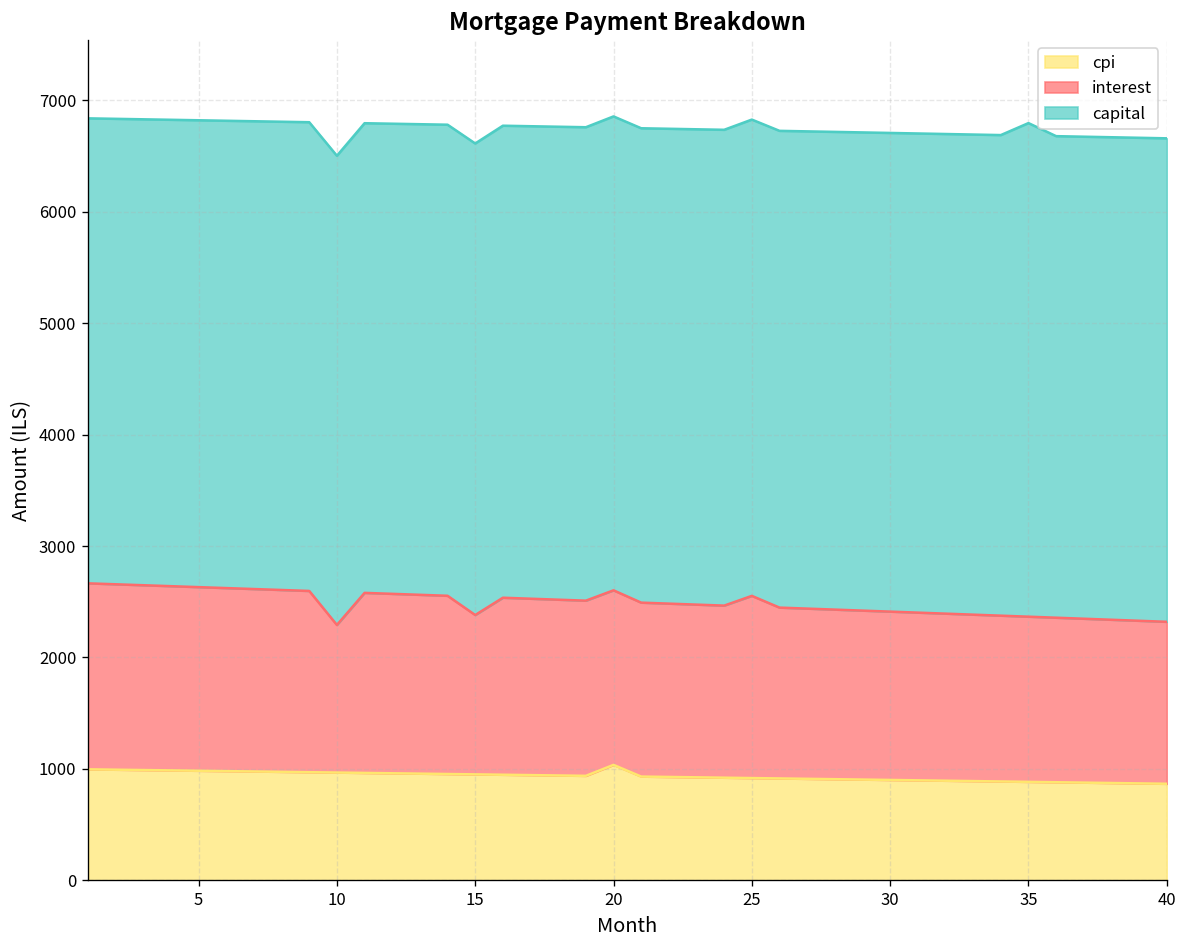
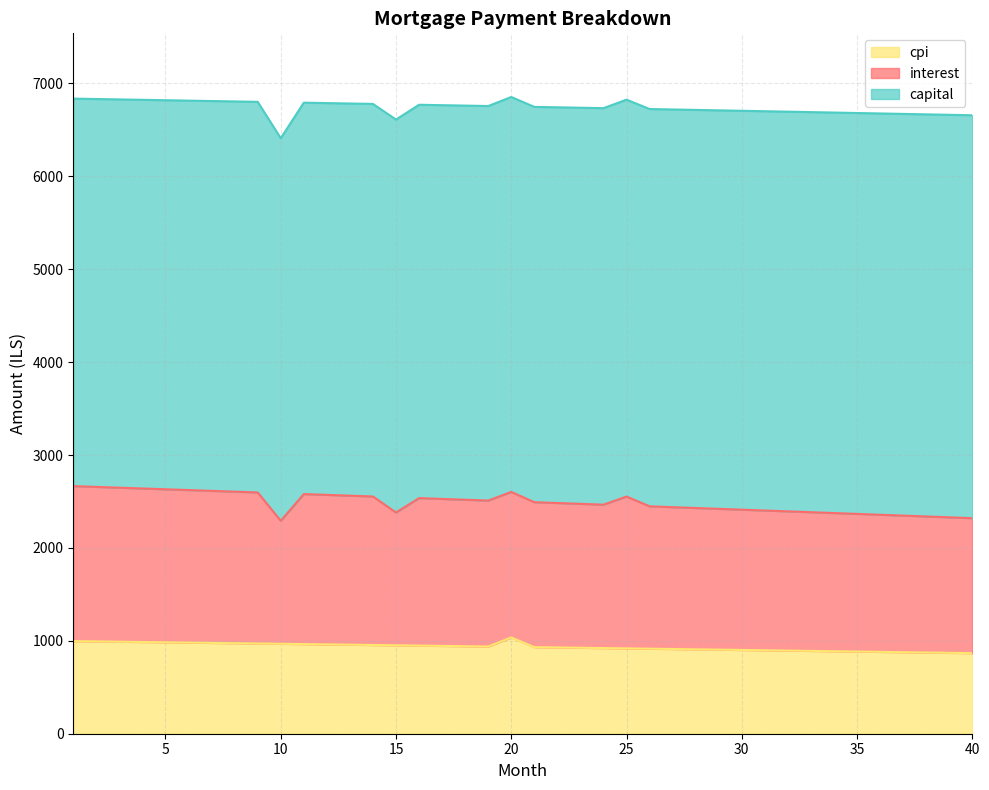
  {
    "cpi": {
      "5": 1000,
      "10": 1000,
      "15": 1000,
      "20": 1000,
      "25": 900,
      "30": 900,
      "35": 900,
      "40": 900
    },
    "interest": {
      "5": 1600,
      "10": 1300,
      "15": 1400,
      "20": 1600,
      "25": 1600,
      "30": 1500,
      "35": 1500,
      "40": 1500
    },
    "capital": {
      "5": 4200,
-     "10": 4200,
+     "10": 4100,
      "15": 4200,
      "20": 4300,
      "25": 4300,
      "30": 4300,
-     "35": 4400,
+     "35": 4300,
      "40": 4300
    }
  }
